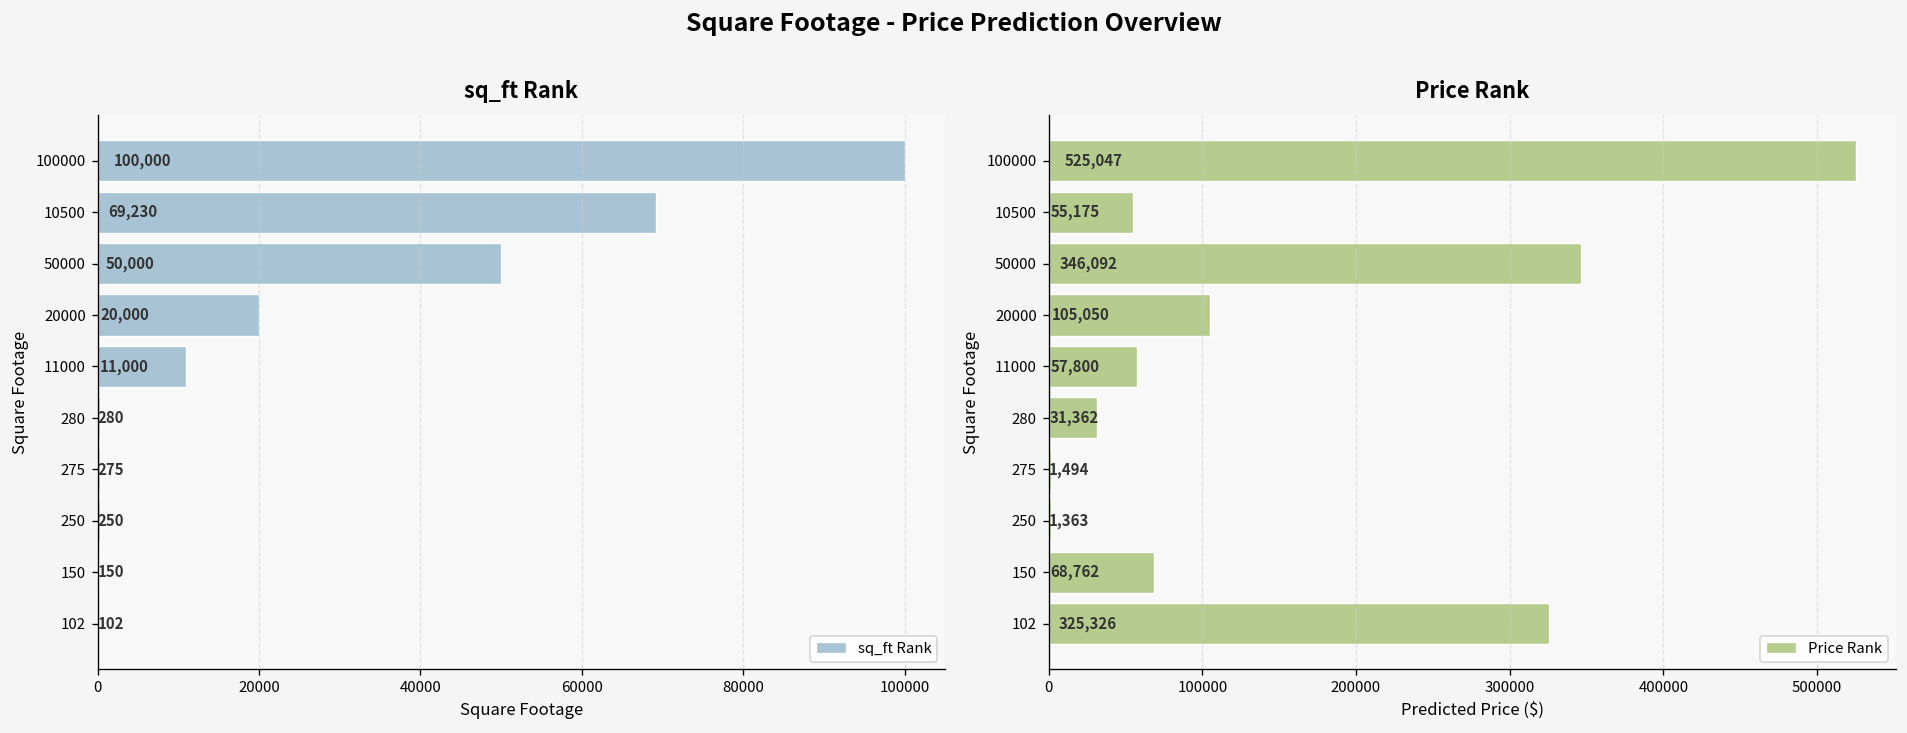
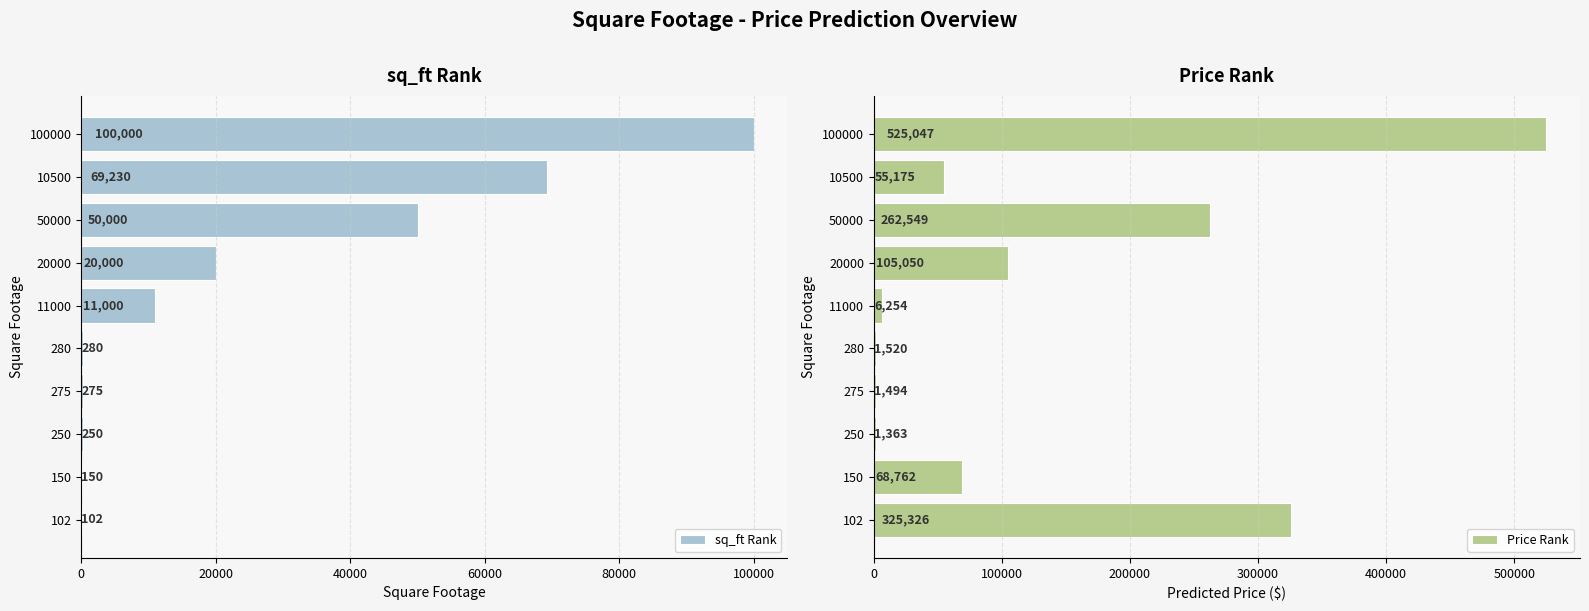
  {
    "sq_ft Rank": {
      "100000": "100,000",
      "10500": "69,230",
      "50000": "50,000",
      "20000": "20,000",
      "11000": "11,000",
      "280": "280",
      "275": "275",
      "250": "250",
      "150": "150",
      "102": "102"
    },
    "Price Rank": {
      "100000": "525,047",
      "10500": "55,175",
-     "50000": "346,092",
+     "50000": "262,549",
      "20000": "105,050",
-     "11000": "57,800",
-     "280": "31,362",
+     "11000": "6,254",
+     "280": "1,520",
      "275": "1,494",
      "250": "1,363",
      "150": "68,762",
      "102": "325,326"
    }
  }
